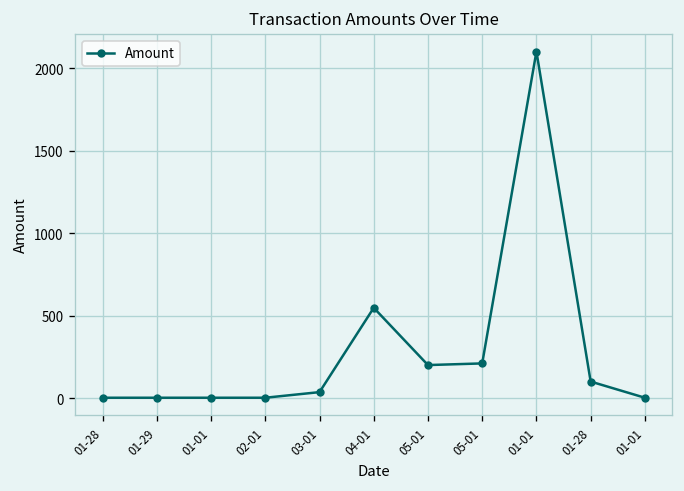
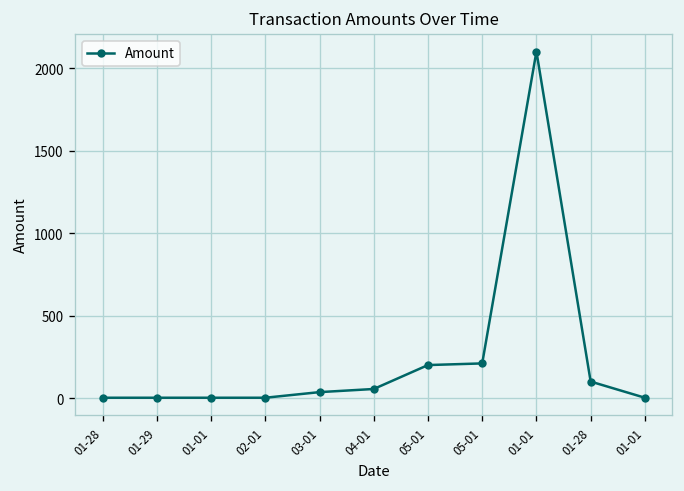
  {
    "01-29": 0,
    "02-01": 0,
    "03-01": 40,
-   "04-01": 550
+   "04-01": 60
  }
